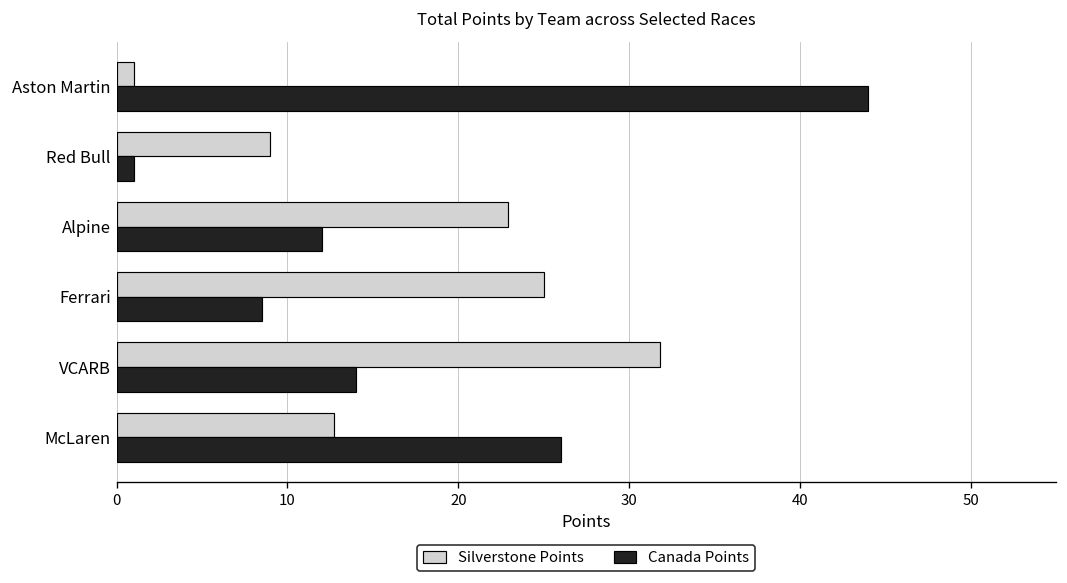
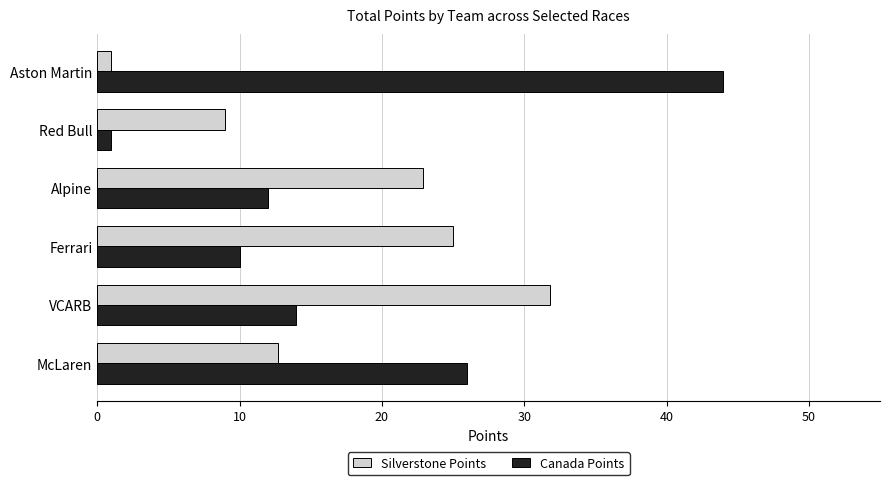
  {
    "Silverstone Points": {
      "Aston Martin": 1.0,
      "Red Bull": 9.0,
      "Alpine": 22.9,
      "Ferrari": 25.0,
      "VCARB": 31.8,
      "McLaren": 12.7
    },
    "Canada Points": {
      "Aston Martin": 44.0,
      "Red Bull": 1.0,
      "Alpine": 12.0,
-     "Ferrari": 8.5,
+     "Ferrari": 10.0,
      "VCARB": 14.0,
      "McLaren": 26.0
    }
  }
